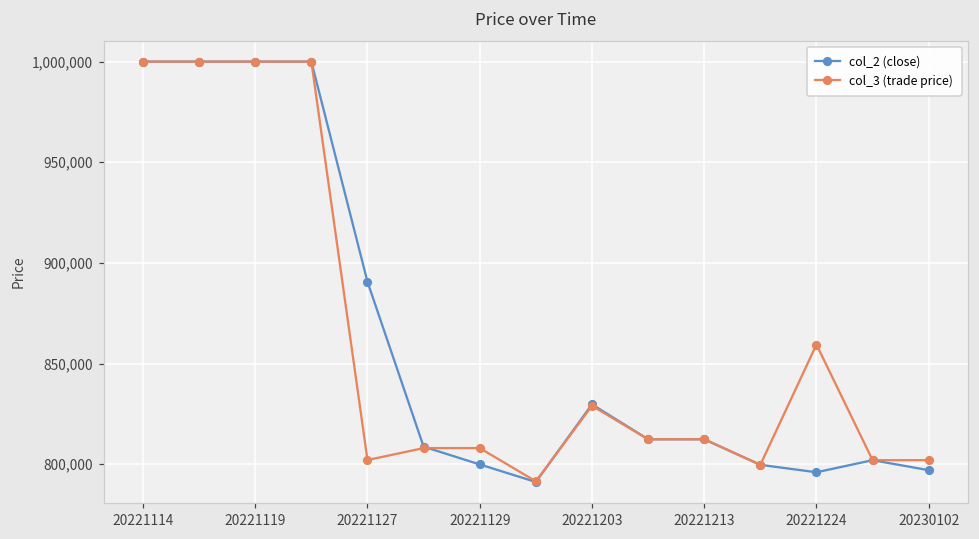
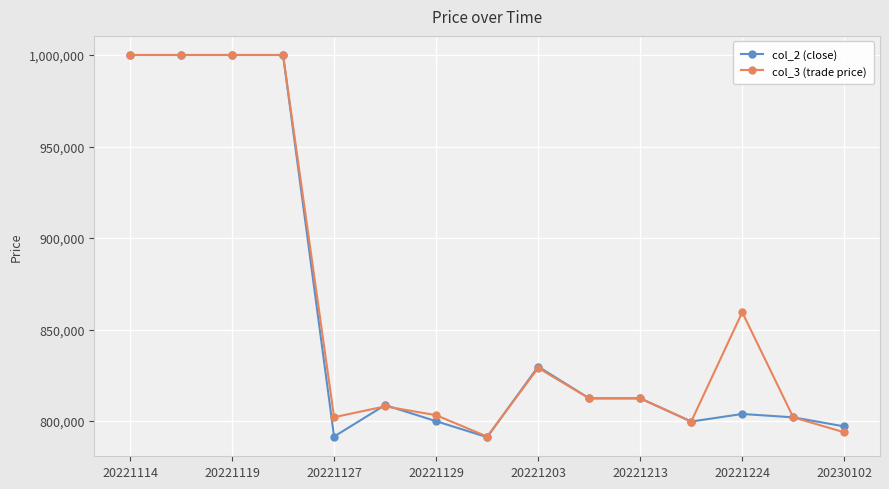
  {
    "col_2 (close)": {
-     "20221127": "891,000",
+     "20221127": "792,000",
      "20221129": "800,000",
-     "20221224": "796,000",
+     "20221224": "804,000",
      "20230102": "797,000"
    },
    "col_3 (trade price)": {
      "20221127": "802,000",
-     "20221129": "808,000",
+     "20221129": "803,000",
      "20221224": "859,000",
-     "20230102": "802,000"
+     "20230102": "794,000"
    }
  }
